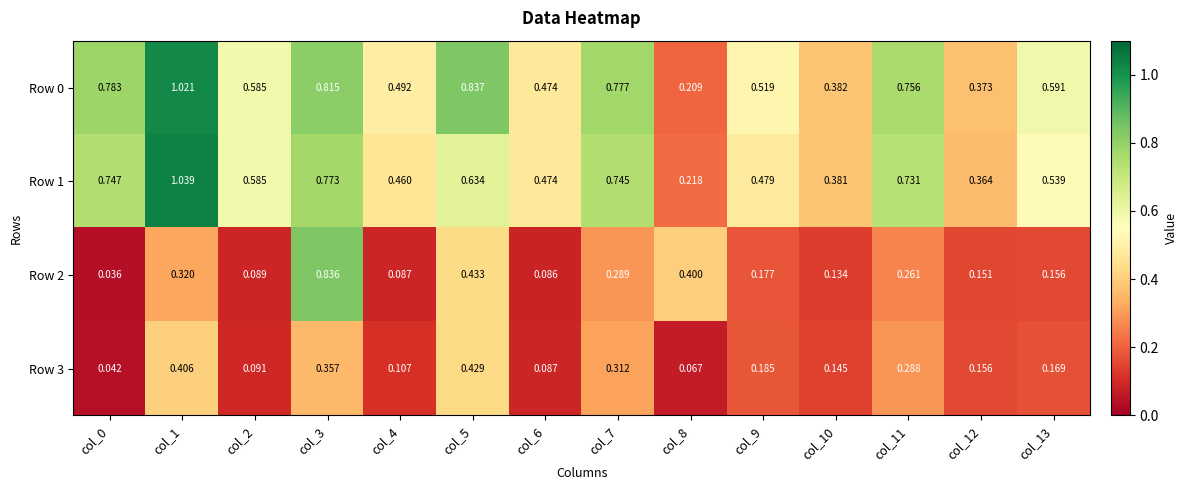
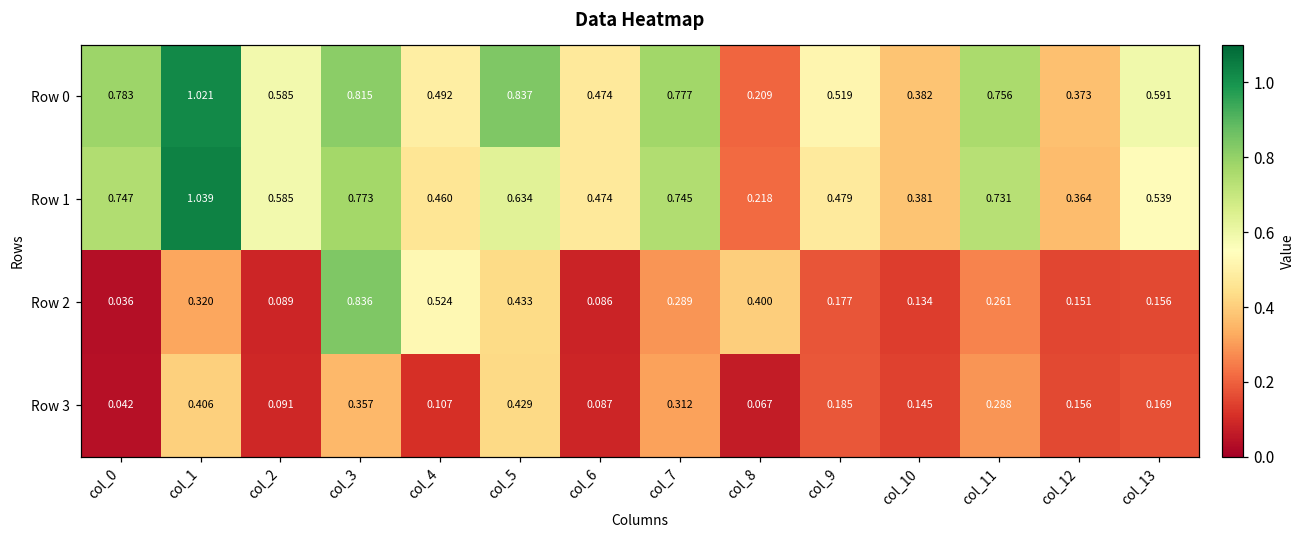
  {
    "Row 0": {
      "col_0": 0.783,
      "col_1": 1.021,
      "col_2": 0.585,
      "col_3": 0.815,
      "col_4": 0.492,
      "col_5": 0.837,
      "col_6": 0.474,
      "col_7": 0.777,
      "col_8": 0.209,
      "col_9": 0.519,
      "col_10": 0.382,
      "col_11": 0.756,
      "col_12": 0.373,
      "col_13": 0.591
    },
    "Row 1": {
      "col_0": 0.747,
      "col_1": 1.039,
      "col_2": 0.585,
      "col_3": 0.773,
      "col_4": 0.460,
      "col_5": 0.634,
      "col_6": 0.474,
      "col_7": 0.745,
      "col_8": 0.218,
      "col_9": 0.479,
      "col_10": 0.381,
      "col_11": 0.731,
      "col_12": 0.364,
      "col_13": 0.539
    },
    "Row 2": {
      "col_0": 0.036,
      "col_1": 0.320,
      "col_2": 0.089,
      "col_3": 0.836,
-     "col_4": 0.087,
+     "col_4": 0.524,
      "col_5": 0.433,
      "col_6": 0.086,
      "col_7": 0.289,
      "col_8": 0.400,
      "col_9": 0.177,
      "col_10": 0.134,
      "col_11": 0.261,
      "col_12": 0.151,
      "col_13": 0.156
    },
    "Row 3": {
      "col_0": 0.042,
      "col_1": 0.406,
      "col_2": 0.091,
      "col_3": 0.357,
      "col_4": 0.107,
      "col_5": 0.429,
      "col_6": 0.087,
      "col_7": 0.312,
      "col_8": 0.067,
      "col_9": 0.185,
      "col_10": 0.145,
      "col_11": 0.288,
      "col_12": 0.156,
      "col_13": 0.169
    }
  }
